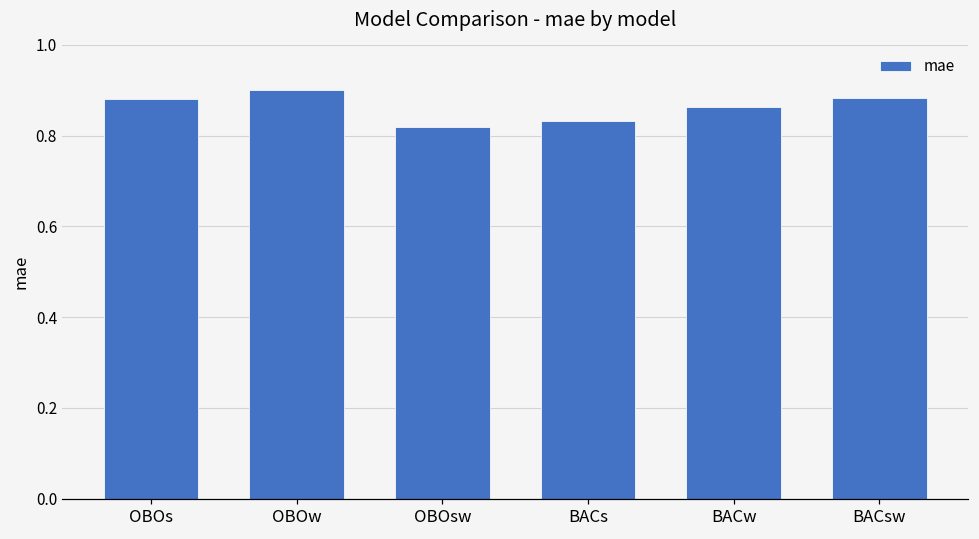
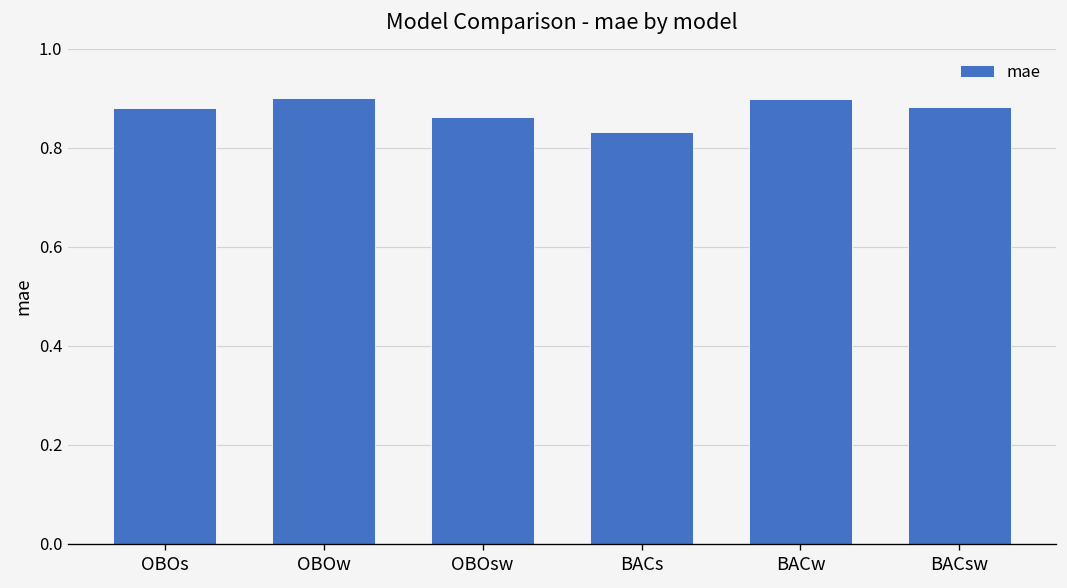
  {
    "OBOs": 0.88,
    "OBOw": 0.90,
-   "OBOsw": 0.82,
+   "OBOsw": 0.86,
    "BACs": 0.83,
-   "BACw": 0.86,
+   "BACw": 0.90,
    "BACsw": 0.88
  }
